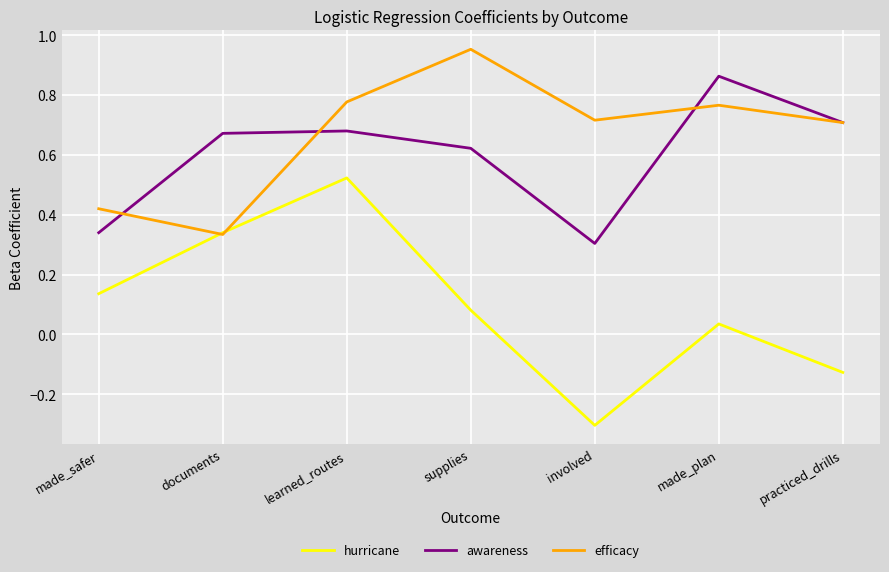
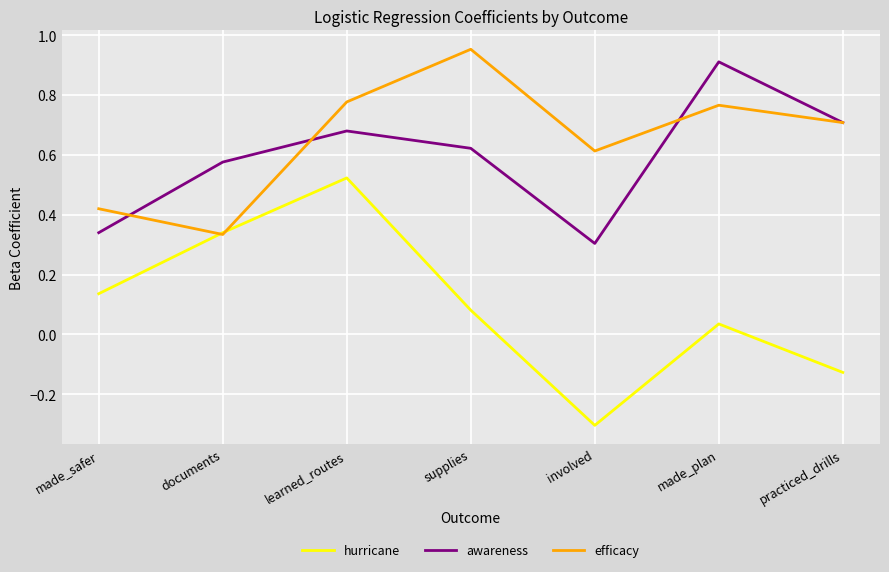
  {
    "hurricane": {
      "made_safer": 0.14,
      "learned_routes": 0.52,
      "supplies": 0.08,
      "involved": -0.30,
      "made_plan": 0.04,
      "practiced_drills": -0.13
    },
    "awareness": {
      "made_safer": 0.34,
-     "documents": 0.67,
+     "documents": 0.58,
      "learned_routes": 0.68,
      "supplies": 0.62,
      "involved": 0.30,
-     "made_plan": 0.86
+     "made_plan": 0.91
    },
    "efficacy": {
      "made_safer": 0.42,
      "learned_routes": 0.78,
      "supplies": 0.95,
-     "involved": 0.72,
+     "involved": 0.61,
      "made_plan": 0.77
    }
  }
